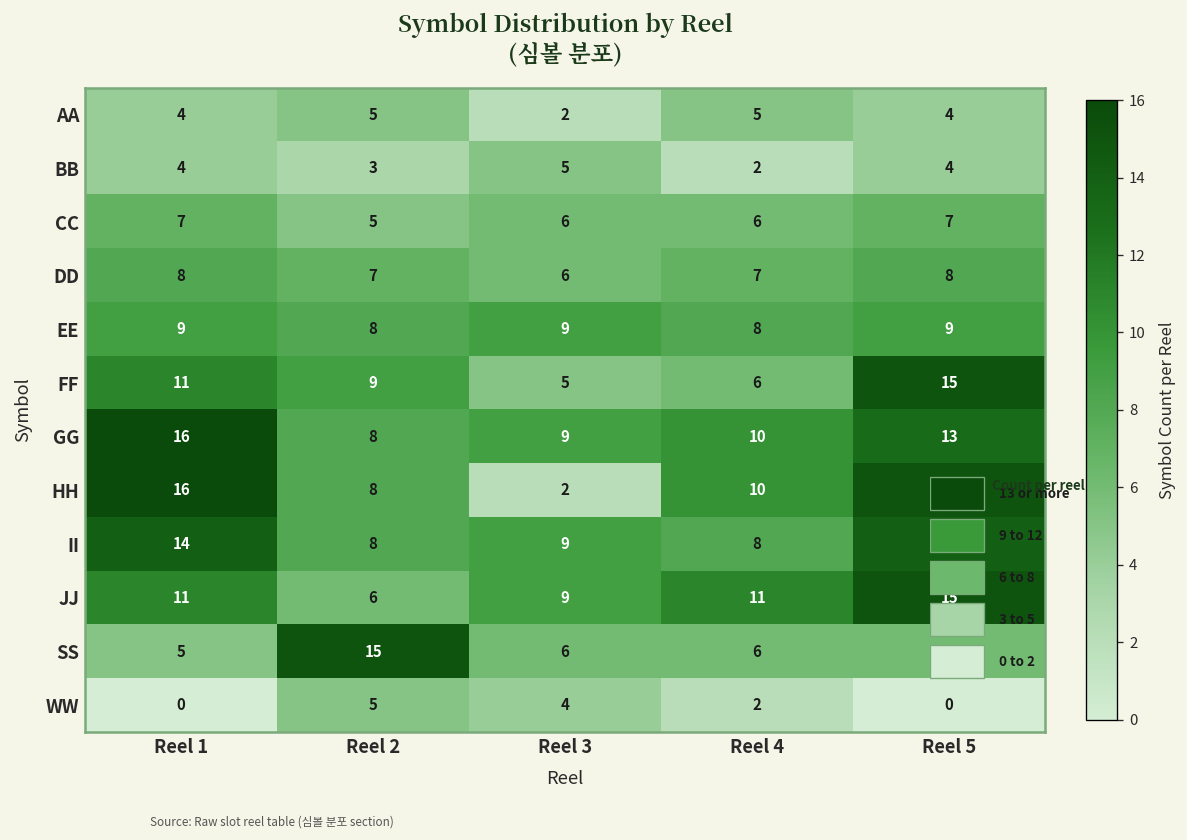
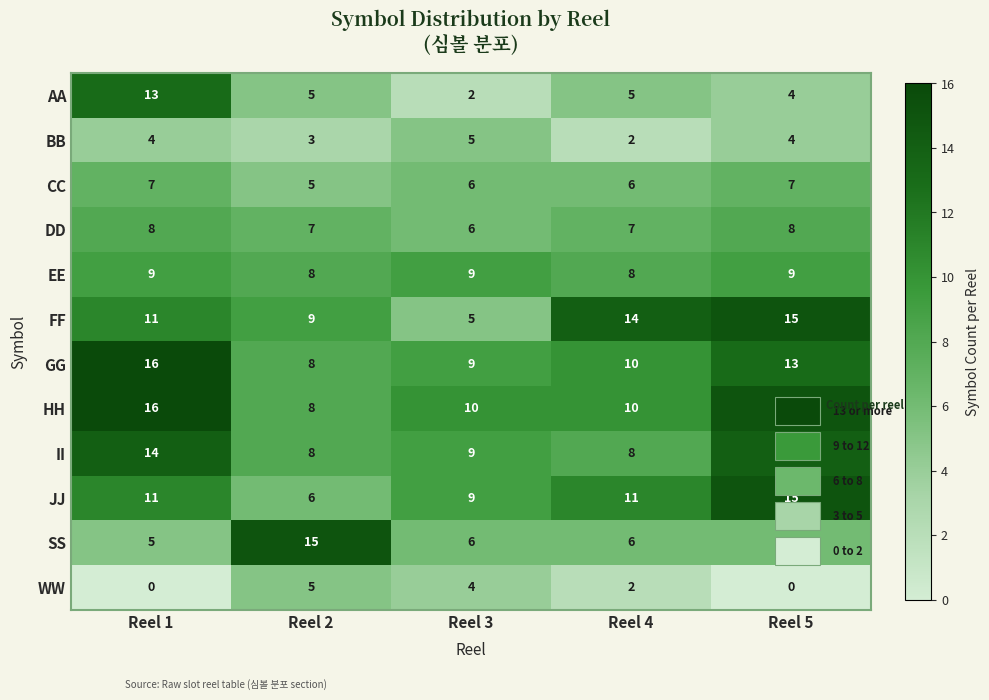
  {
    "AA": {
-     "Reel 1": 4,
+     "Reel 1": 13,
      "Reel 2": 5,
      "Reel 3": 2,
      "Reel 4": 5,
      "Reel 5": 4
    },
    "BB": {
      "Reel 1": 4,
      "Reel 2": 3,
      "Reel 3": 5,
      "Reel 4": 2,
      "Reel 5": 4
    },
    "CC": {
      "Reel 1": 7,
      "Reel 2": 5,
      "Reel 3": 6,
      "Reel 4": 6,
      "Reel 5": 7
    },
    "DD": {
      "Reel 1": 8,
      "Reel 2": 7,
      "Reel 3": 6,
      "Reel 4": 7,
      "Reel 5": 8
    },
    "EE": {
      "Reel 1": 9,
      "Reel 2": 8,
      "Reel 3": 9,
      "Reel 4": 8,
      "Reel 5": 9
    },
    "FF": {
      "Reel 1": 11,
      "Reel 2": 9,
      "Reel 3": 5,
-     "Reel 4": 6,
+     "Reel 4": 14,
      "Reel 5": 15
    },
    "GG": {
      "Reel 1": 16,
      "Reel 2": 8,
      "Reel 3": 9,
      "Reel 4": 10,
      "Reel 5": 13
    },
    "HH": {
      "Reel 1": 16,
      "Reel 2": 8,
-     "Reel 3": 2,
+     "Reel 3": 10,
      "Reel 4": 10
    },
    "II": {
      "Reel 1": 14,
      "Reel 2": 8,
      "Reel 3": 9,
      "Reel 4": 8
    },
    "JJ": {
      "Reel 1": 11,
      "Reel 2": 6,
      "Reel 3": 9,
      "Reel 4": 11,
      "Reel 5": 15
    },
    "SS": {
      "Reel 1": 5,
      "Reel 2": 15,
      "Reel 3": 6,
      "Reel 4": 6,
      "Reel 5": 6
    },
    "WW": {
      "Reel 1": 0,
      "Reel 2": 5,
      "Reel 3": 4,
      "Reel 4": 2,
      "Reel 5": 0
    }
  }
